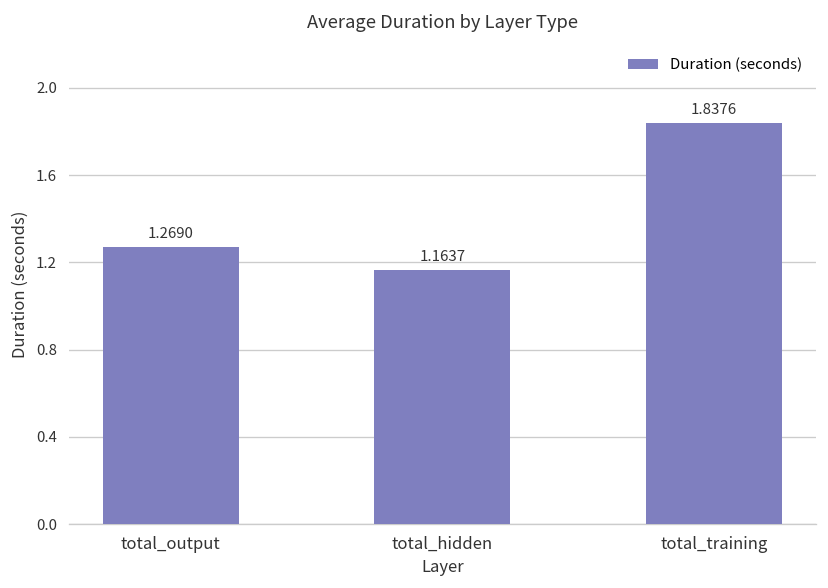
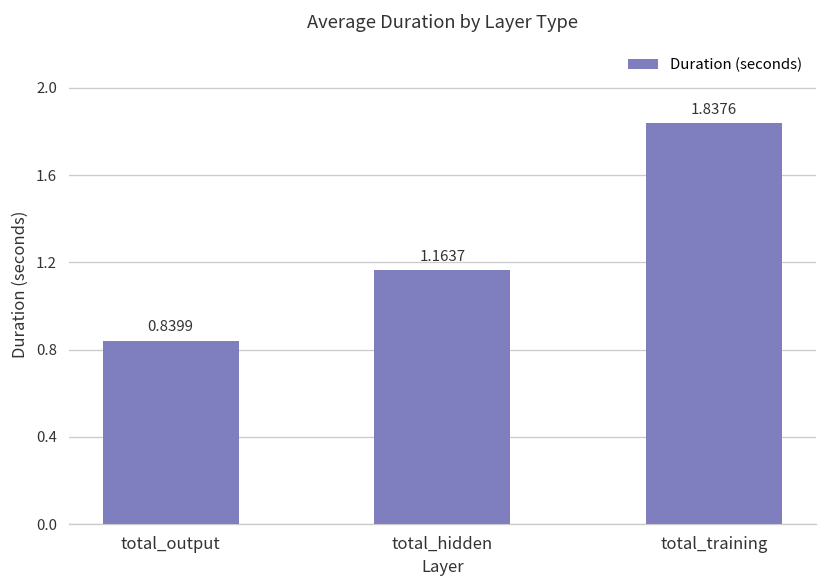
  {
-   "total_output": 1.2690,
+   "total_output": 0.8399,
    "total_hidden": 1.1637,
    "total_training": 1.8376
  }
